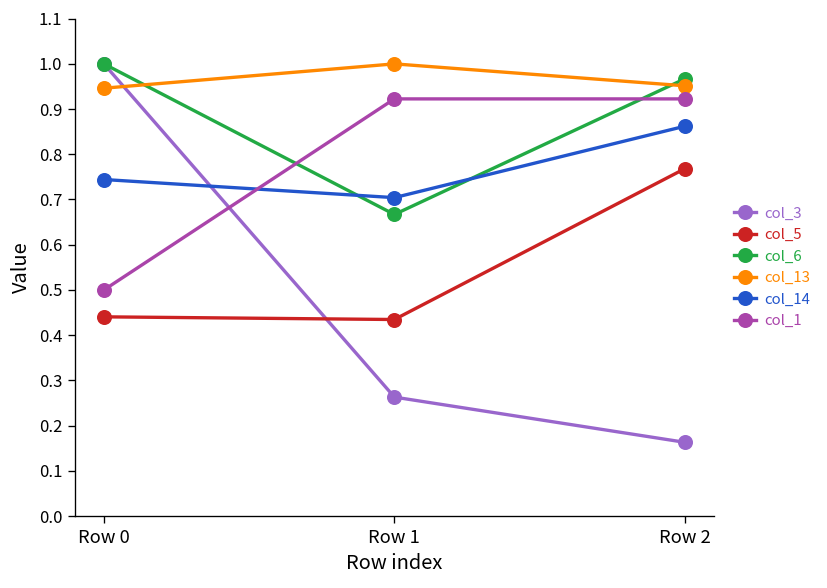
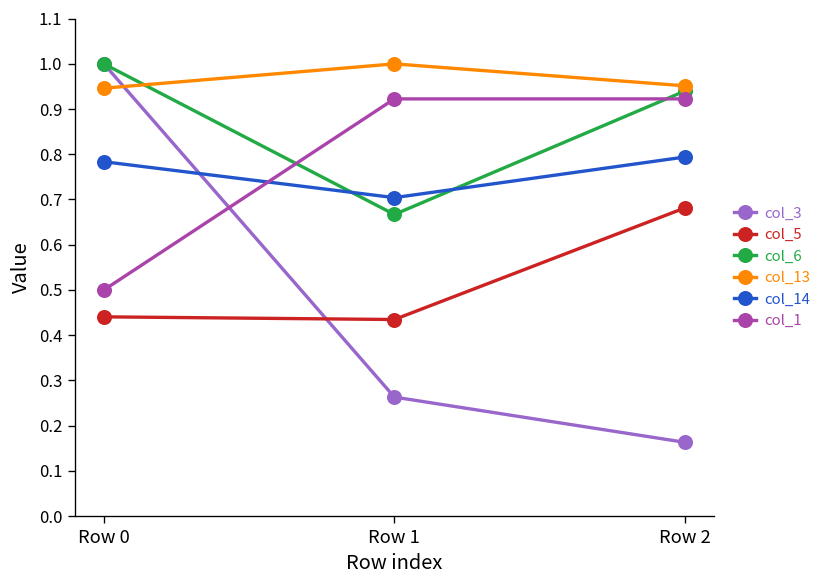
  {
    "col_5": {
      "Row 0": 0.44,
      "Row 1": 0.43,
-     "Row 2": 0.77
+     "Row 2": 0.68
    },
    "col_6": {
      "Row 1": 0.67,
-     "Row 2": 0.97
+     "Row 2": 0.94
    },
    "col_13": {
      "Row 0": 0.95,
      "Row 1": 1.00,
      "Row 2": 0.95
    },
    "col_14": {
-     "Row 0": 0.74,
+     "Row 0": 0.78,
      "Row 1": 0.70,
-     "Row 2": 0.86
+     "Row 2": 0.79
    }
  }
